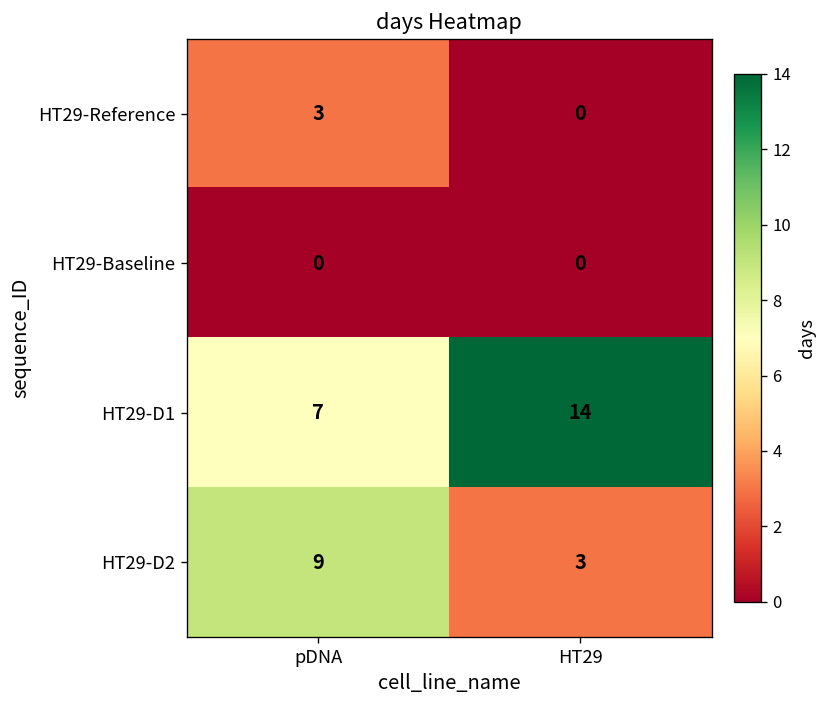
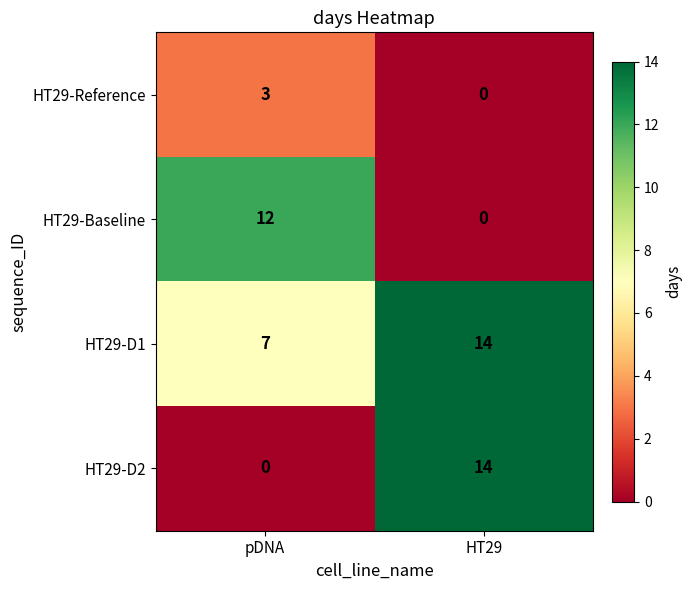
  {
    "HT29-Reference": {
      "pDNA": 3,
      "HT29": 0
    },
    "HT29-Baseline": {
-     "pDNA": 0,
+     "pDNA": 12,
      "HT29": 0
    },
    "HT29-D1": {
      "pDNA": 7,
      "HT29": 14
    },
    "HT29-D2": {
-     "pDNA": 9,
-     "HT29": 3
+     "pDNA": 0,
+     "HT29": 14
    }
  }
